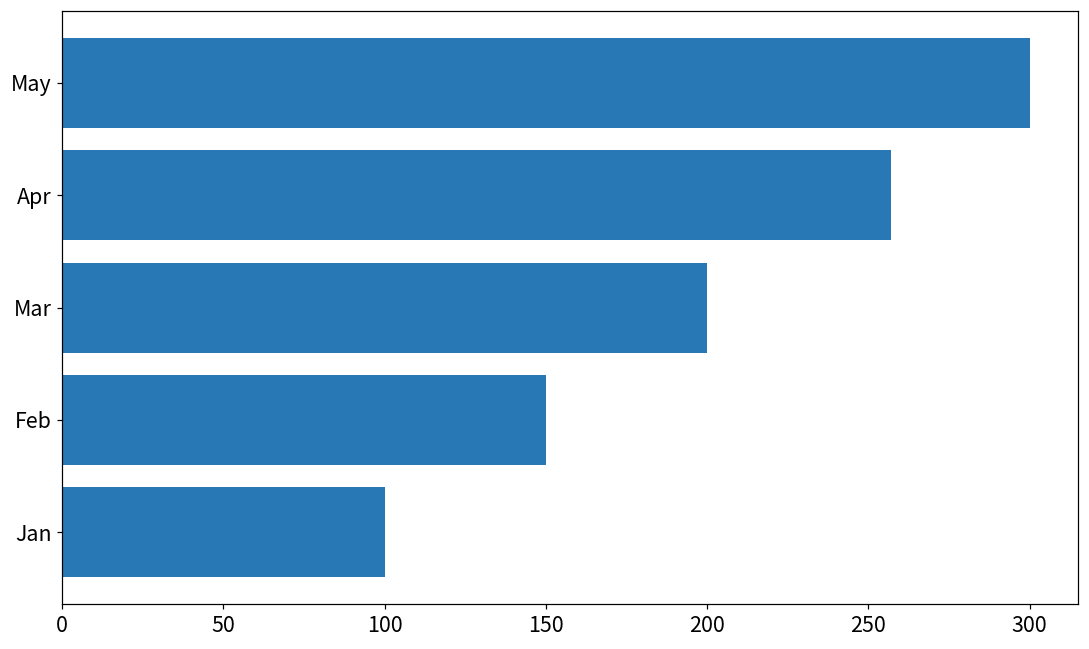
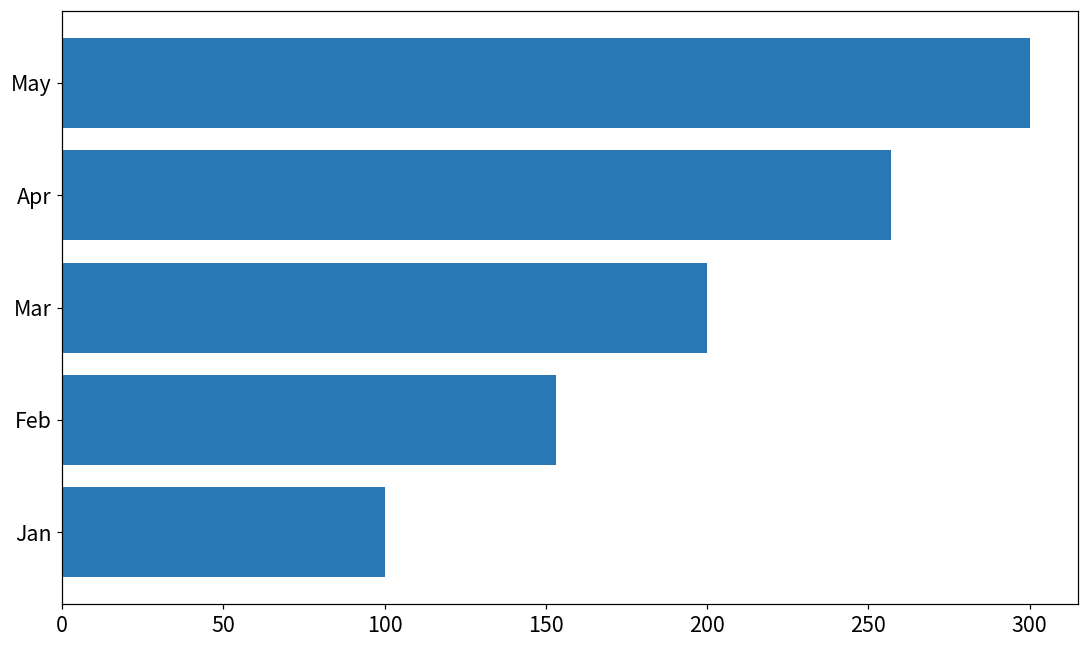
  {
    "May": 300,
    "Apr": 257,
    "Mar": 200,
-   "Feb": 150,
+   "Feb": 153,
    "Jan": 100
  }
